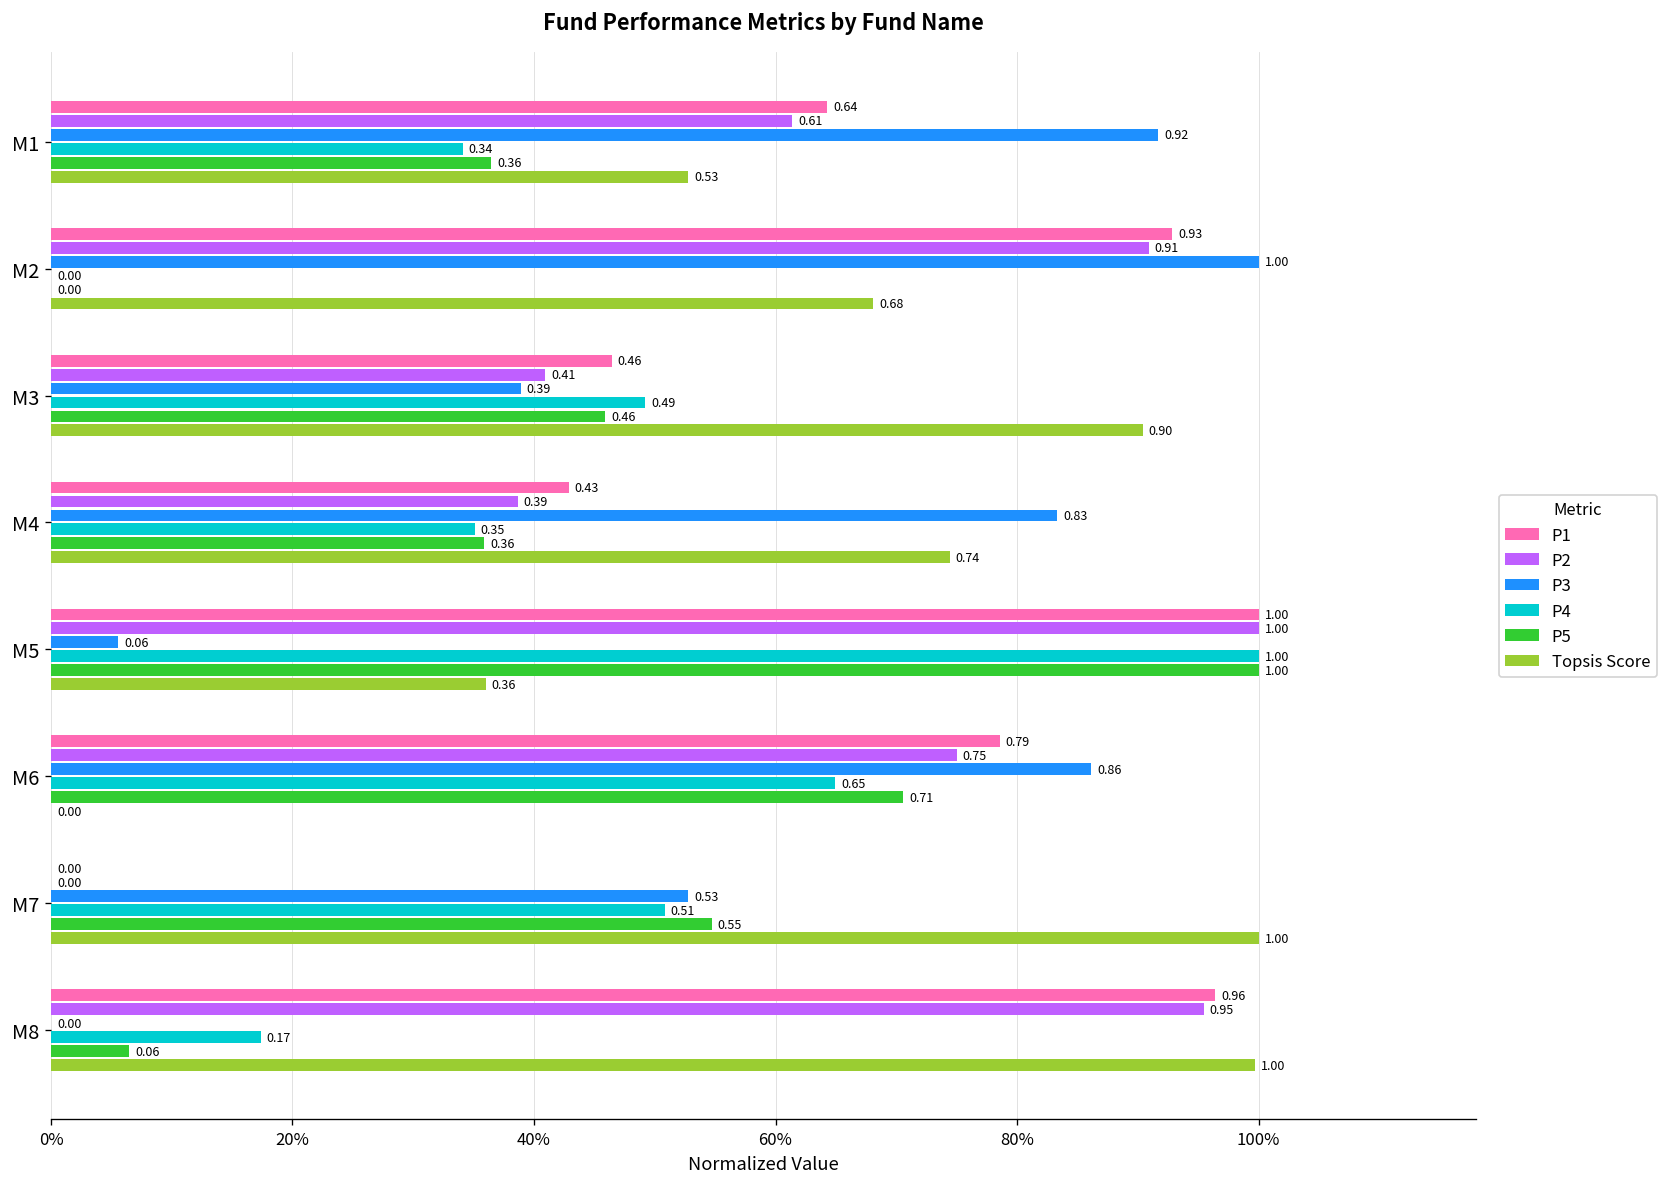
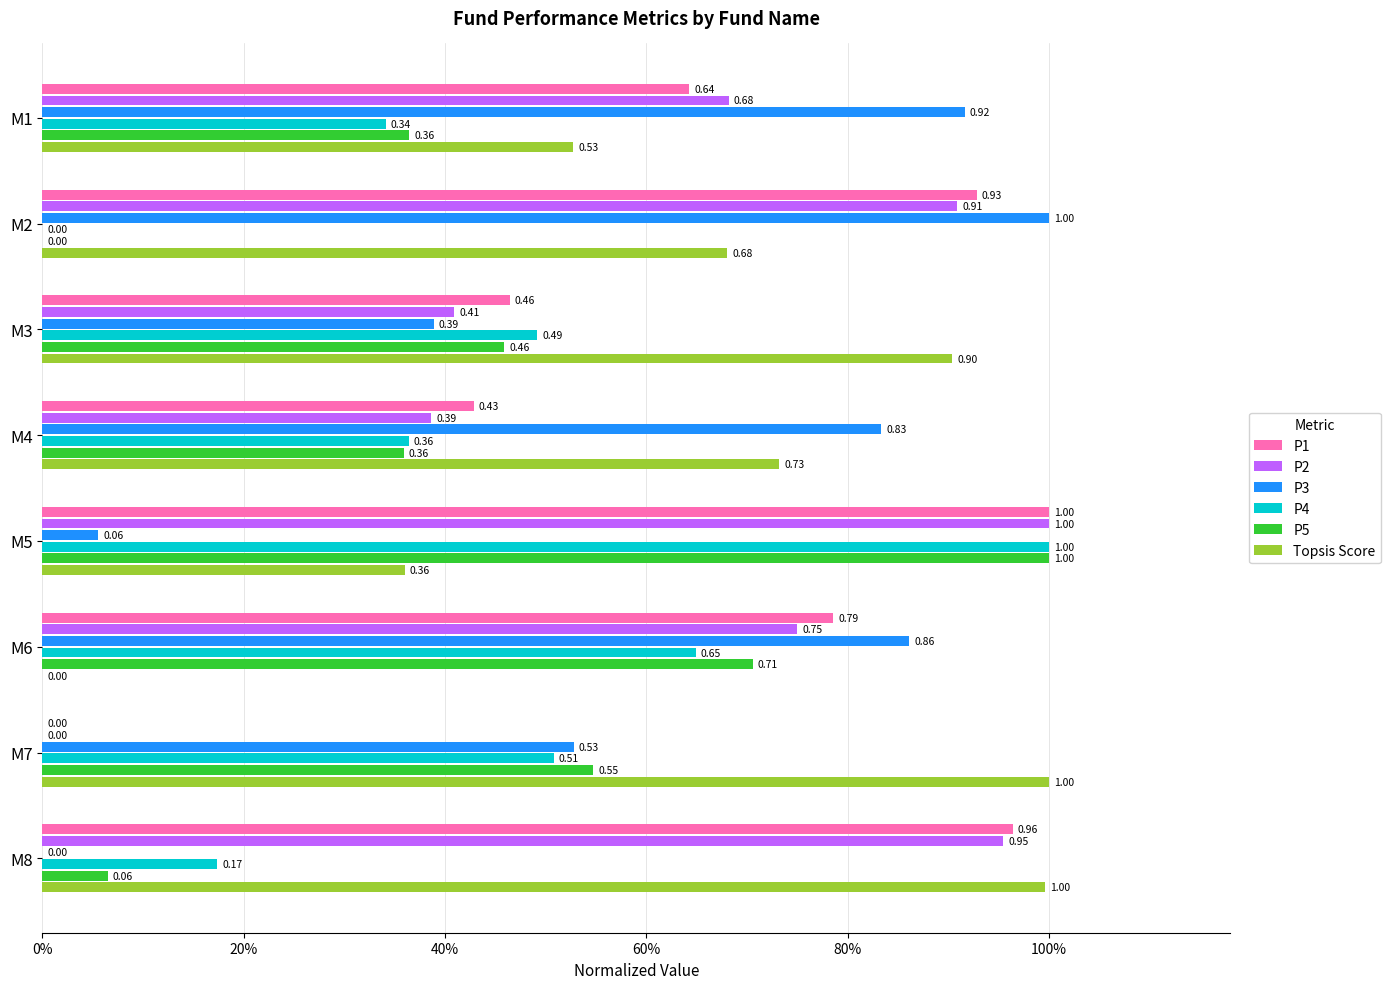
  {
    "P1": {
      "M1": 0.64,
      "M2": 0.93,
      "M3": 0.46,
      "M4": 0.43,
      "M5": 1.00,
      "M6": 0.79,
      "M7": 0.00,
      "M8": 0.96
    },
    "P2": {
-     "M1": 0.61,
+     "M1": 0.68,
      "M2": 0.91,
      "M3": 0.41,
      "M4": 0.39,
      "M5": 1.00,
      "M6": 0.75,
      "M7": 0.00,
      "M8": 0.95
    },
    "P3": {
      "M1": 0.92,
      "M2": 1.00,
      "M3": 0.39,
      "M4": 0.83,
      "M5": 0.06,
      "M6": 0.86,
      "M7": 0.53,
      "M8": 0.00
    },
    "P4": {
      "M1": 0.34,
      "M2": 0.00,
      "M3": 0.49,
-     "M4": 0.35,
+     "M4": 0.36,
      "M5": 1.00,
      "M6": 0.65,
      "M7": 0.51,
      "M8": 0.17
    },
    "P5": {
      "M1": 0.36,
      "M2": 0.00,
      "M3": 0.46,
      "M4": 0.36,
      "M5": 1.00,
      "M6": 0.71,
      "M7": 0.55,
      "M8": 0.06
    },
    "Topsis Score": {
      "M1": 0.53,
      "M2": 0.68,
      "M3": 0.90,
-     "M4": 0.74,
+     "M4": 0.73,
      "M5": 0.36,
      "M6": 0.00,
      "M7": 1.00,
      "M8": 1.00
    }
  }
